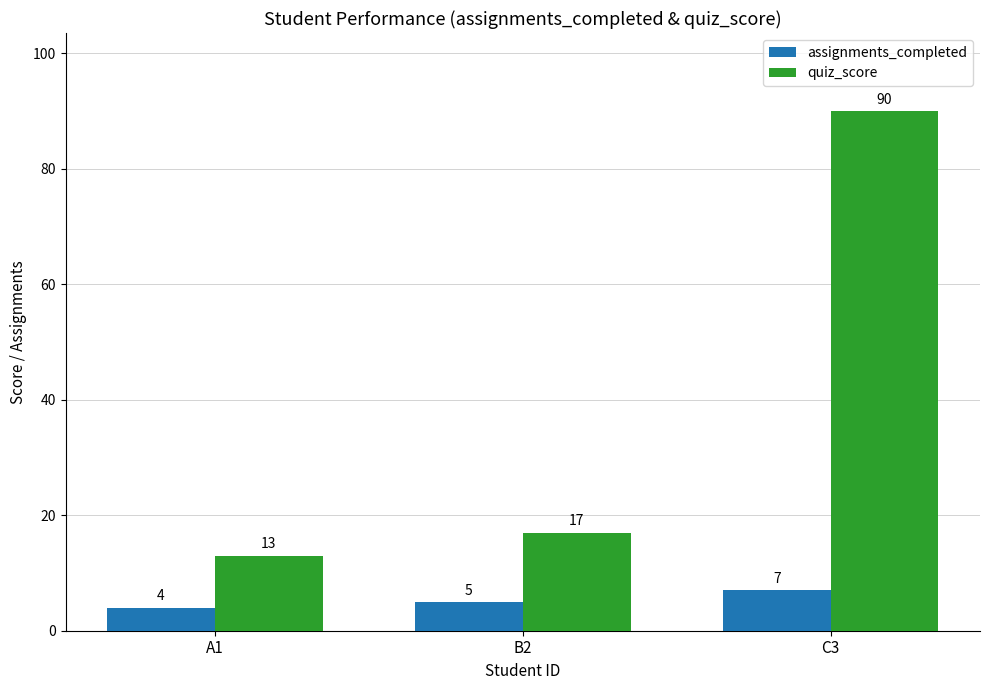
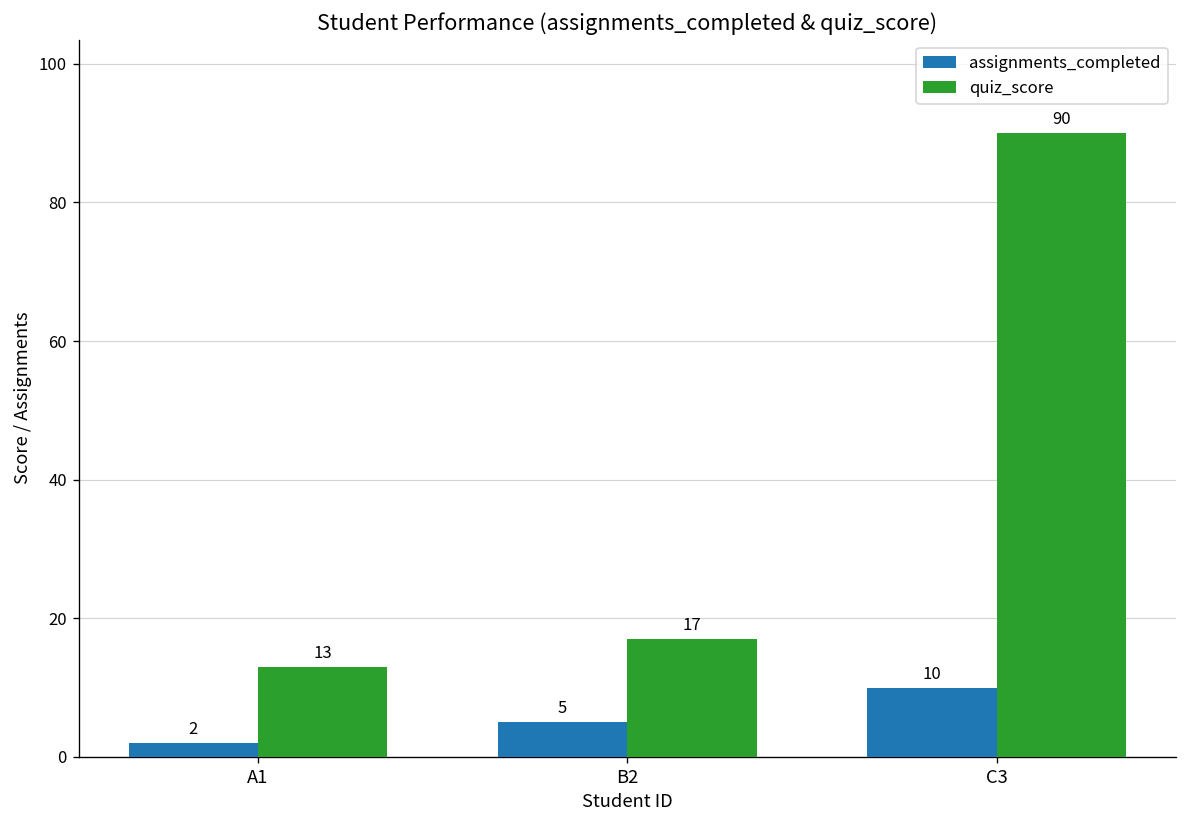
  {
    "assignments_completed": {
-     "A1": 4,
+     "A1": 2,
      "B2": 5,
-     "C3": 7
+     "C3": 10
    },
    "quiz_score": {
      "A1": 13,
      "B2": 17,
      "C3": 90
    }
  }
